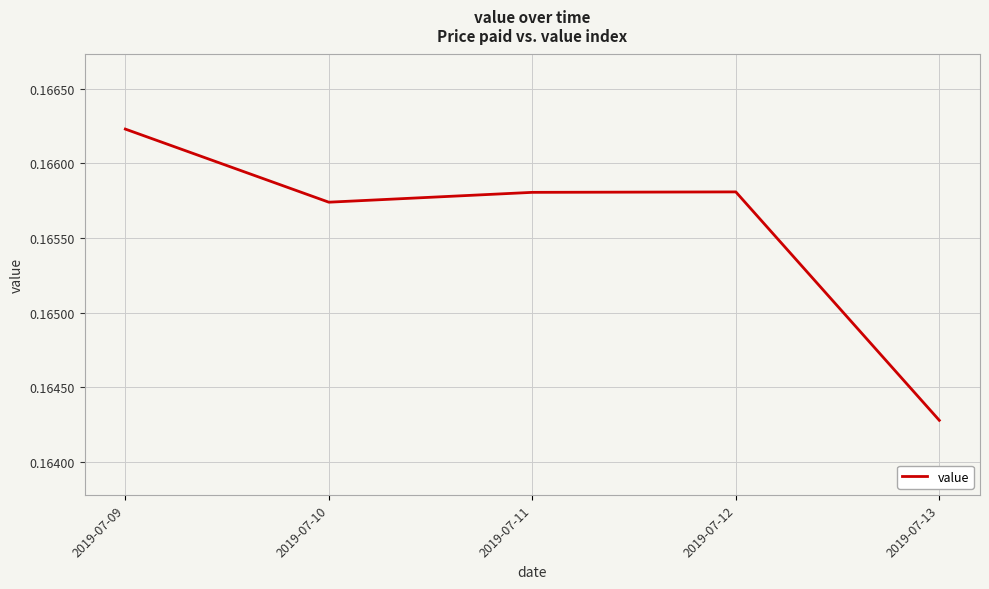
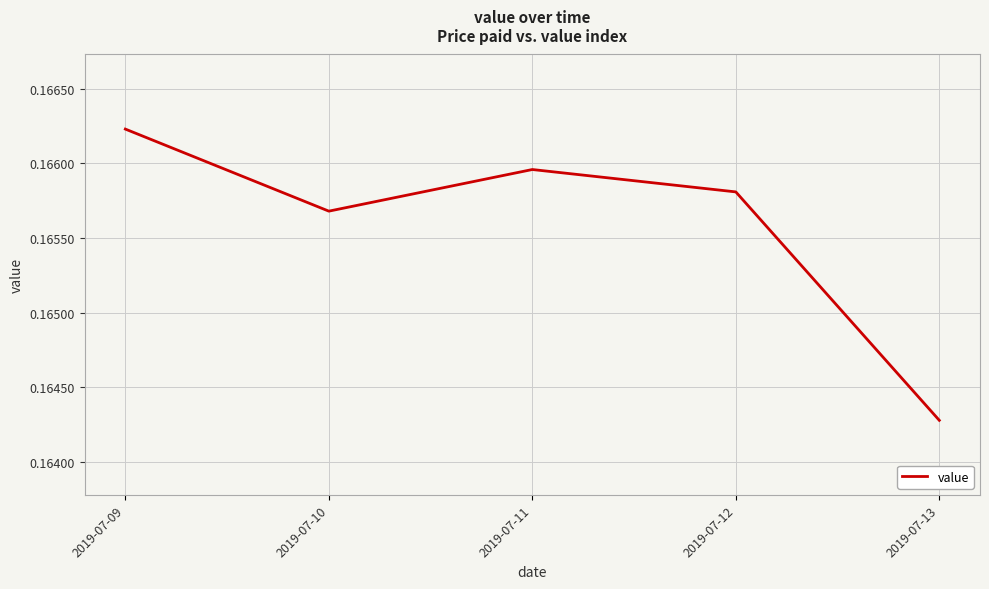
  {
    "2019-07-09": 0.16623,
-   "2019-07-10": 0.16574,
-   "2019-07-11": 0.16581,
+   "2019-07-10": 0.16568,
+   "2019-07-11": 0.16596,
    "2019-07-12": 0.16581,
    "2019-07-13": 0.16428
  }
